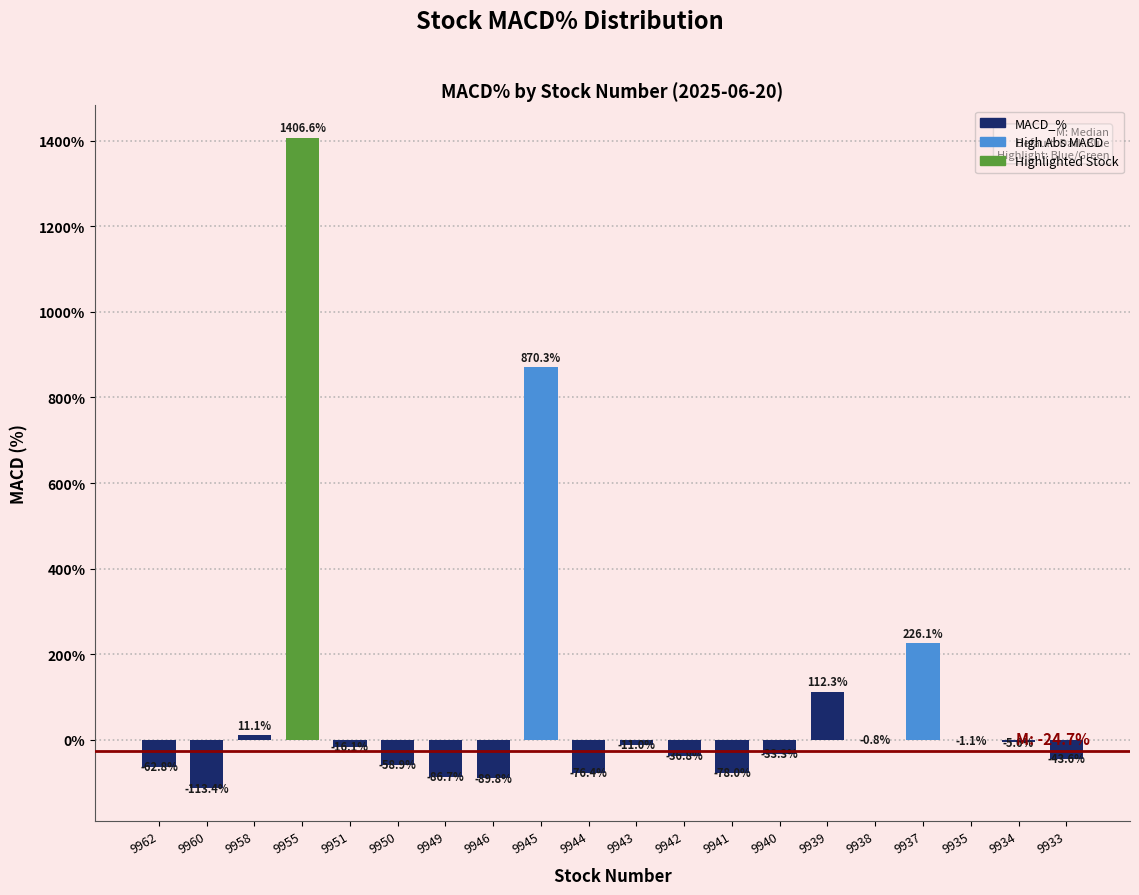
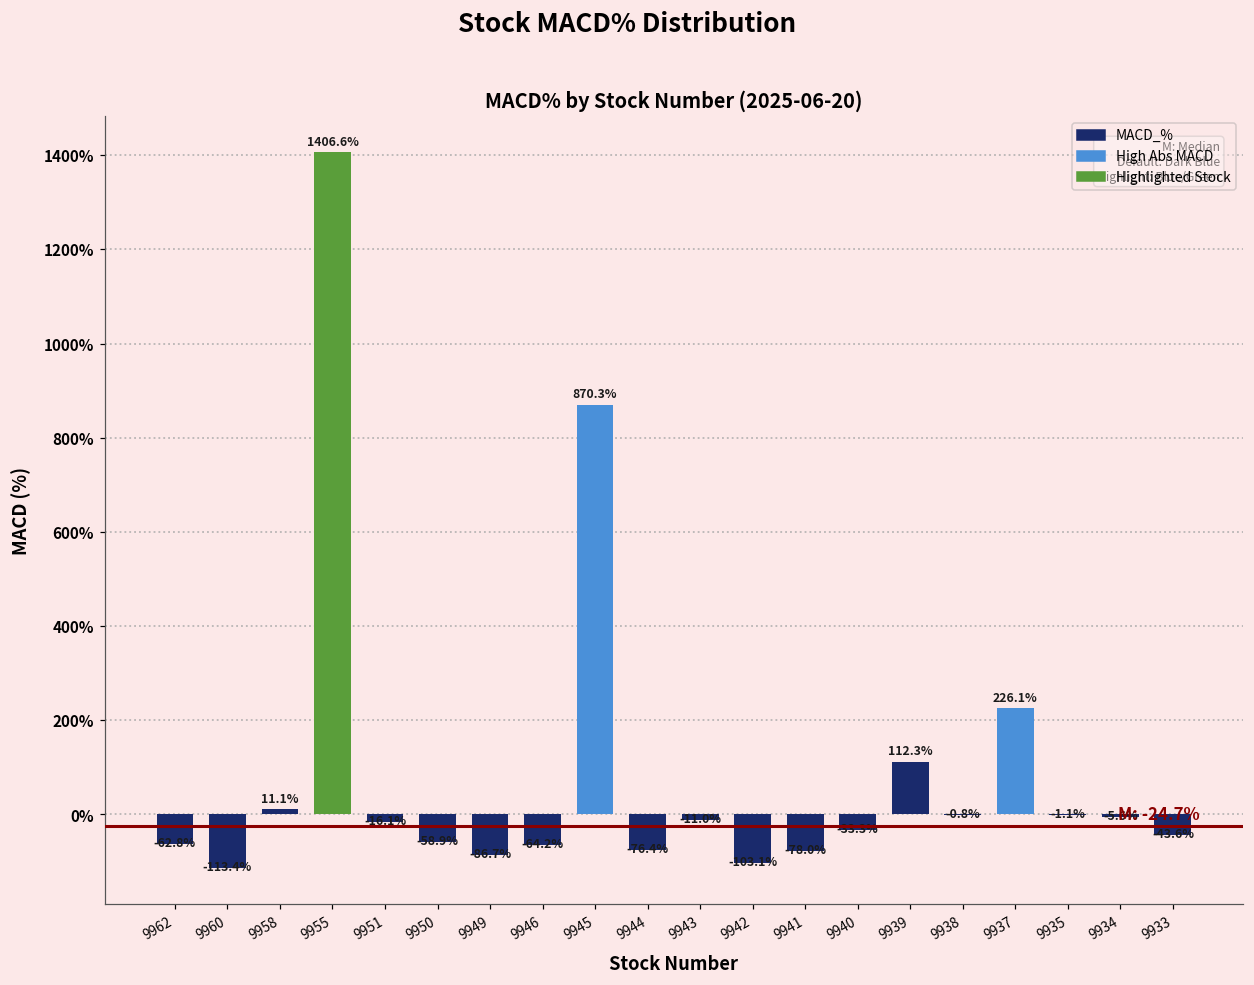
  {
    "9962": "-62.8%",
    "9960": "-113.4%",
    "9958": "11.1%",
    "9955": "1406.6%",
    "9951": "-16.1%",
    "9950": "-58.9%",
    "9949": "-86.7%",
-   "9946": "-89.8%",
+   "9946": "-64.2%",
    "9945": "870.3%",
    "9944": "-76.4%",
    "9943": "-11.0%",
-   "9942": "-36.8%",
+   "9942": "-103.1%",
    "9941": "-78.0%",
    "9940": "-33.3%",
    "9939": "112.3%",
    "9938": "-0.8%",
    "9937": "226.1%",
    "9935": "-1.1%",
    "9933": "-43.6%"
  }
